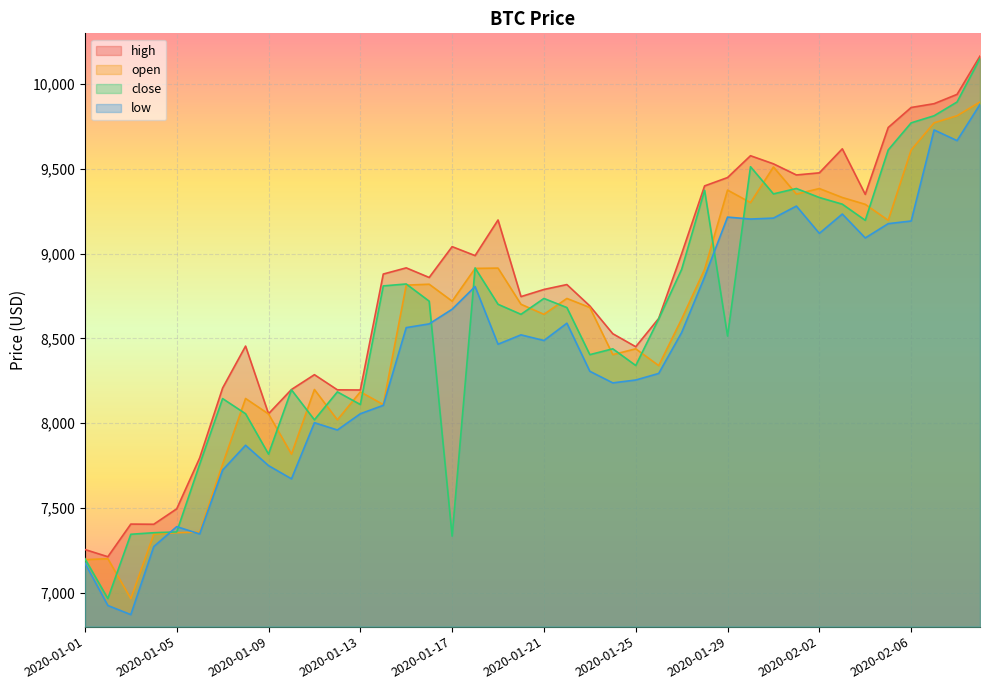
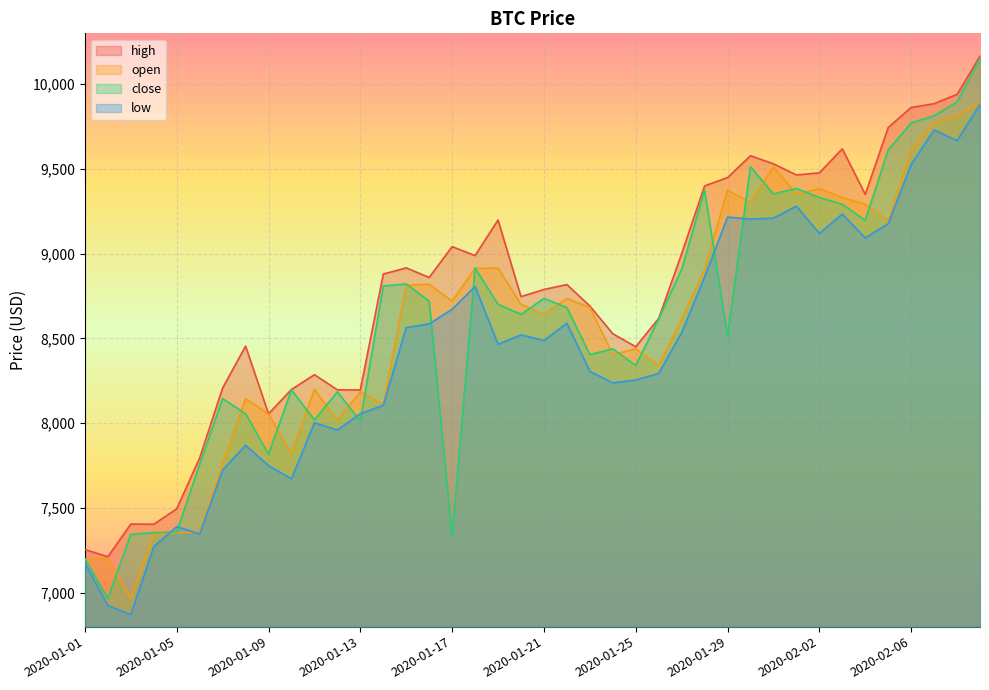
  {
    "close": {
      "2020-01-09": "7,820",
-     "2020-01-13": "8,110",
+     "2020-01-13": "8,010",
      "2020-01-17": "7,330",
      "2020-01-21": "8,740",
      "2020-01-25": "8,340",
      "2020-01-29": "8,510",
      "2020-02-02": "9,330",
      "2020-02-06": "9,770"
    },
    "low": {
      "2020-01-01": "7,180",
      "2020-01-05": "7,390",
      "2020-01-09": "7,750",
      "2020-01-13": "8,060",
      "2020-01-17": "8,670",
      "2020-01-21": "8,490",
      "2020-01-25": "8,250",
      "2020-01-29": "9,220",
      "2020-02-02": "9,120",
-     "2020-02-06": "9,190"
+     "2020-02-06": "9,530"
    }
  }
